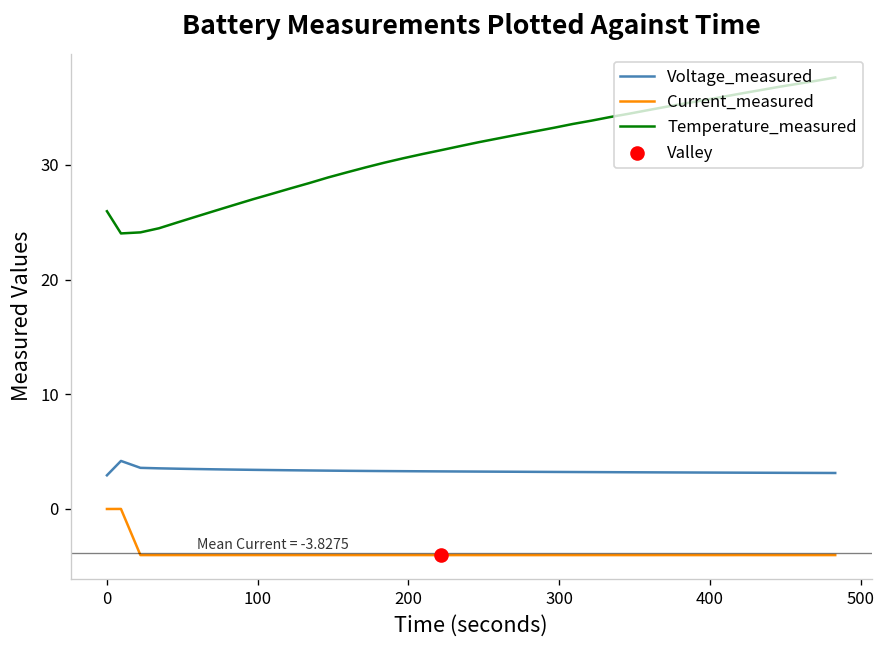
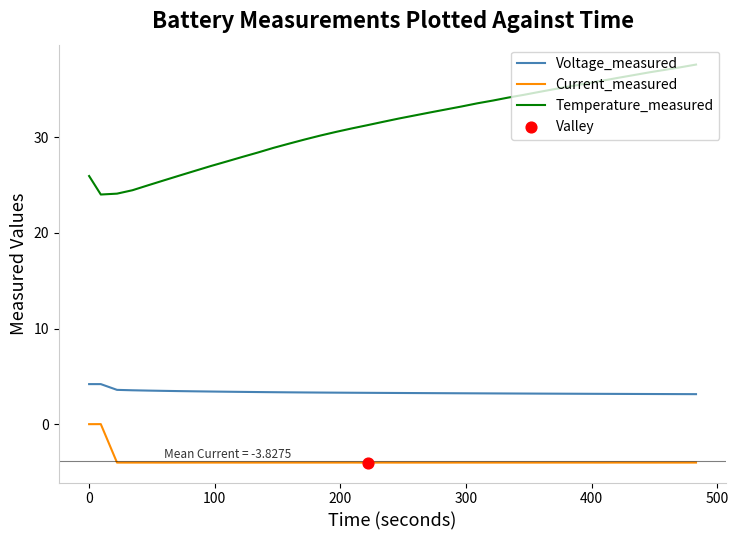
  {
    "Voltage_measured": {
-     "0": 3
+     "0": 4
    },
    "Current_measured": {
      "0": 0
    },
    "Temperature_measured": {
      "0": 26
    }
  }
